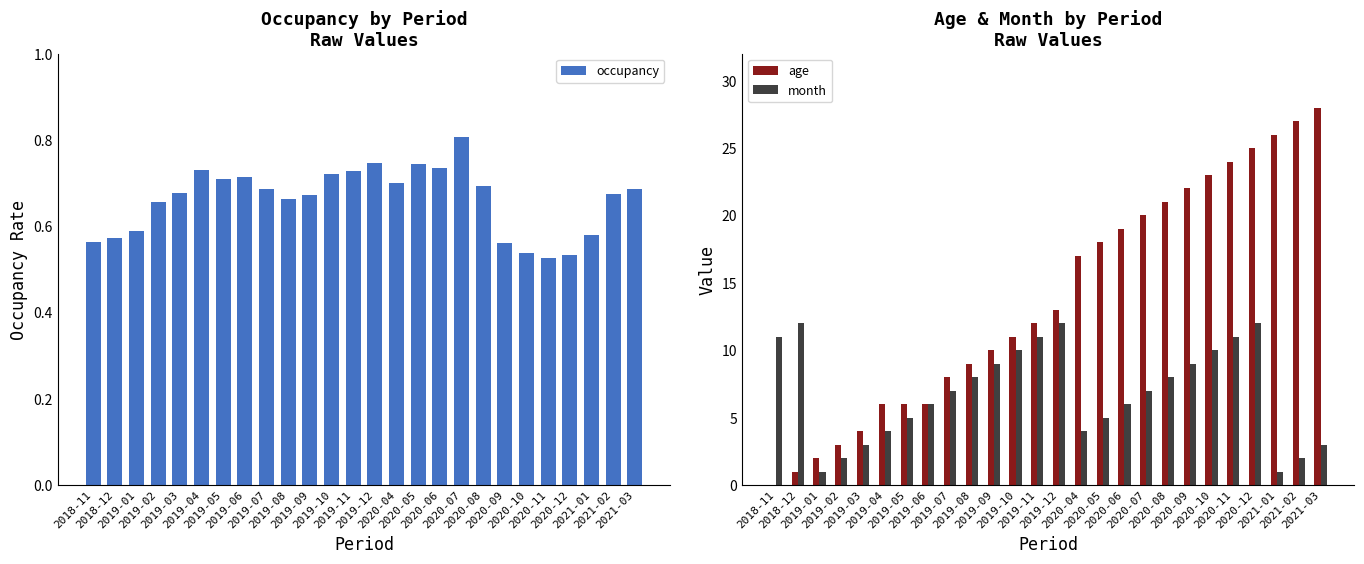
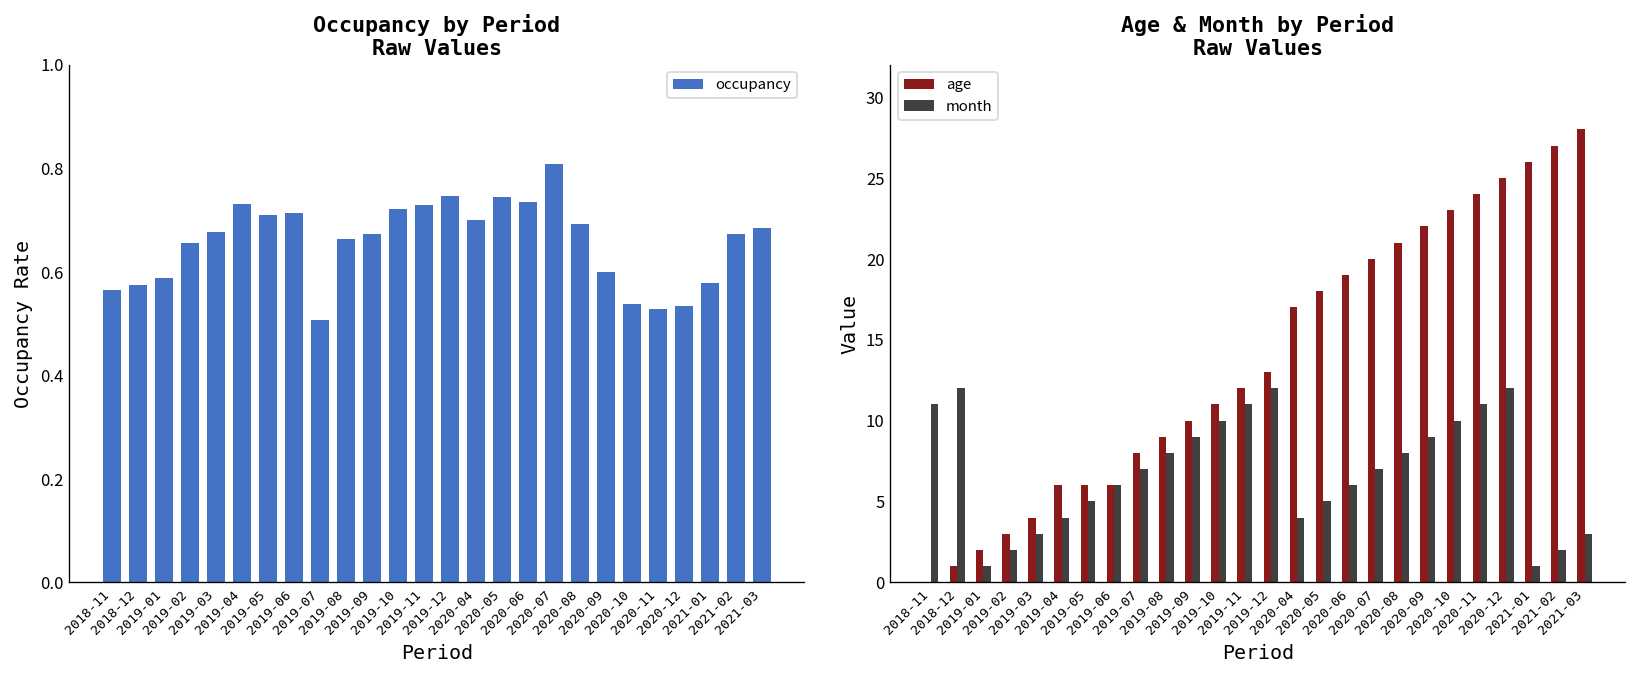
  {
    "Occupancy by Period Raw Values": {
      "2018-11": 0.56,
      "2018-12": 0.57,
      "2019-01": 0.59,
      "2019-02": 0.66,
      "2019-03": 0.68,
      "2019-04": 0.73,
      "2019-05": 0.71,
      "2019-06": 0.71,
-     "2019-07": 0.69,
+     "2019-07": 0.51,
      "2019-08": 0.66,
      "2019-09": 0.67,
      "2019-10": 0.72,
      "2019-11": 0.73,
      "2019-12": 0.75,
      "2020-04": 0.70,
      "2020-05": 0.74,
      "2020-06": 0.73,
      "2020-07": 0.81,
      "2020-08": 0.69,
-     "2020-09": 0.56,
+     "2020-09": 0.60,
      "2020-10": 0.54,
      "2020-11": 0.53,
      "2020-12": 0.53,
      "2021-01": 0.58,
      "2021-02": 0.67,
      "2021-03": 0.69
    },
    "Age & Month by Period Raw Values": {
      "age": {
        "2018-11": 0.0,
        "2018-12": 1.0,
        "2019-01": 2.0,
        "2019-02": 3.0,
        "2019-03": 4.0,
        "2019-04": 6.0,
        "2019-05": 6.0,
        "2019-06": 6.0,
        "2019-07": 8.0,
        "2019-08": 9.0,
        "2019-09": 10.0,
        "2019-10": 11.0,
        "2019-11": 12.0,
        "2019-12": 13.0,
        "2020-04": 17.0,
        "2020-05": 18.0,
        "2020-06": 19.0,
        "2020-07": 20.0,
        "2020-08": 21.0,
        "2020-09": 22.0,
        "2020-10": 23.0,
        "2020-11": 24.0,
        "2020-12": 25.0,
        "2021-01": 26.0,
        "2021-02": 27.0,
        "2021-03": 28.0
      },
      "month": {
        "2018-11": 11.0,
        "2018-12": 12.0,
        "2019-01": 1.0,
        "2019-02": 2.0,
        "2019-03": 3.0,
        "2019-04": 4.0,
        "2019-05": 5.0,
        "2019-06": 6.0,
        "2019-07": 7.0,
        "2019-08": 8.0,
        "2019-09": 9.0,
        "2019-10": 10.0,
        "2019-11": 11.0,
        "2019-12": 12.0,
        "2020-04": 4.0,
        "2020-05": 5.0,
        "2020-06": 6.0,
        "2020-07": 7.0,
        "2020-08": 8.0,
        "2020-09": 9.0,
        "2020-10": 10.0,
        "2020-11": 11.0,
        "2020-12": 12.0,
        "2021-01": 1.0,
        "2021-02": 2.0,
        "2021-03": 3.0
      }
    }
  }
